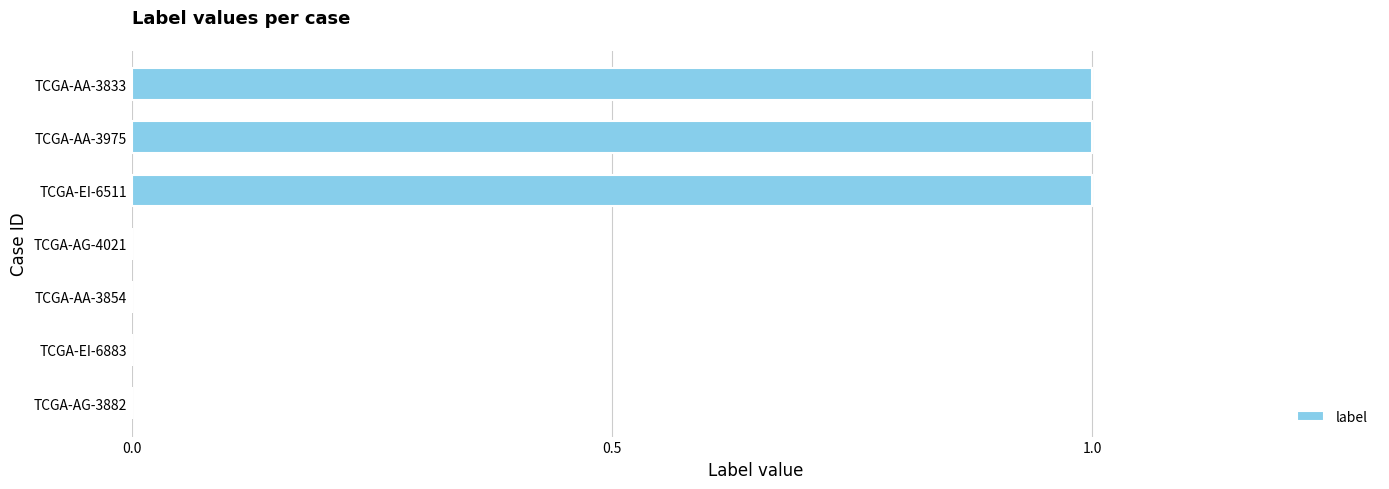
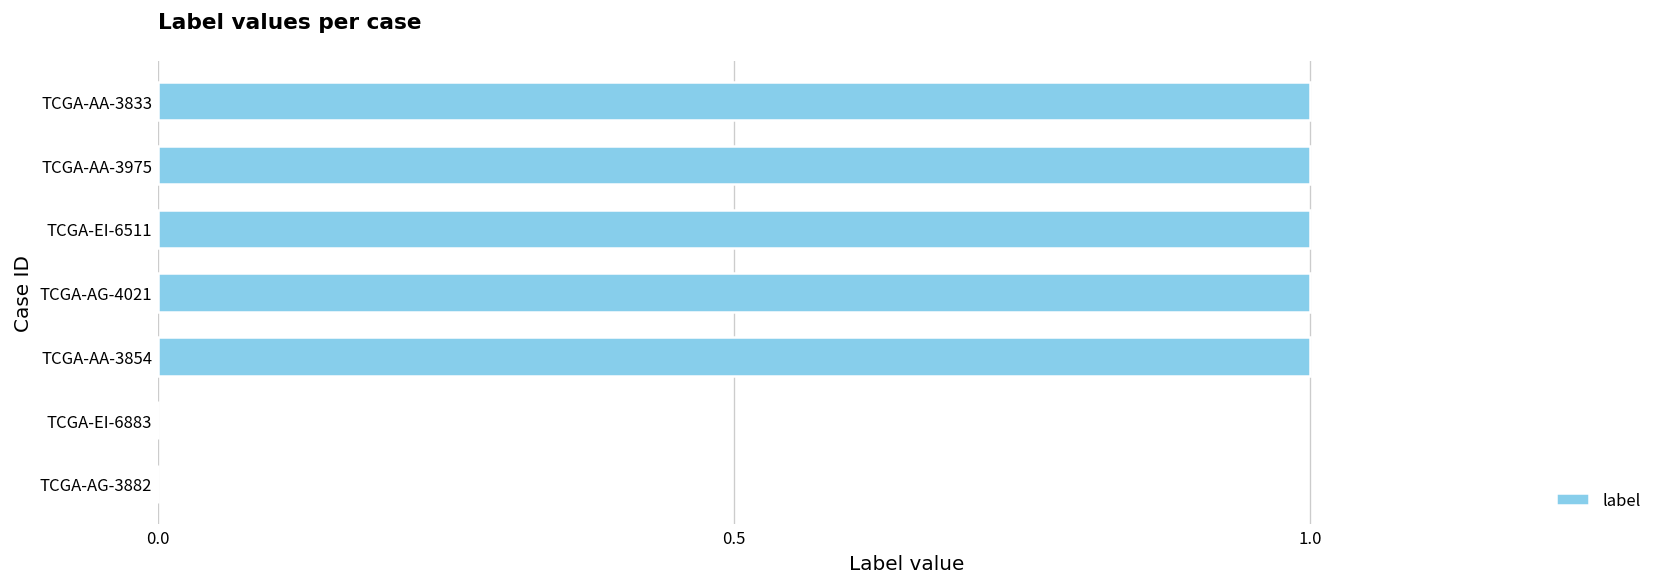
  {
    "TCGA-AA-3833": 1,
    "TCGA-AA-3975": 1,
    "TCGA-EI-6511": 1,
-   "TCGA-AG-4021": 0,
-   "TCGA-AA-3854": 0,
+   "TCGA-AG-4021": 1,
+   "TCGA-AA-3854": 1,
    "TCGA-EI-6883": 0,
    "TCGA-AG-3882": 0
  }
